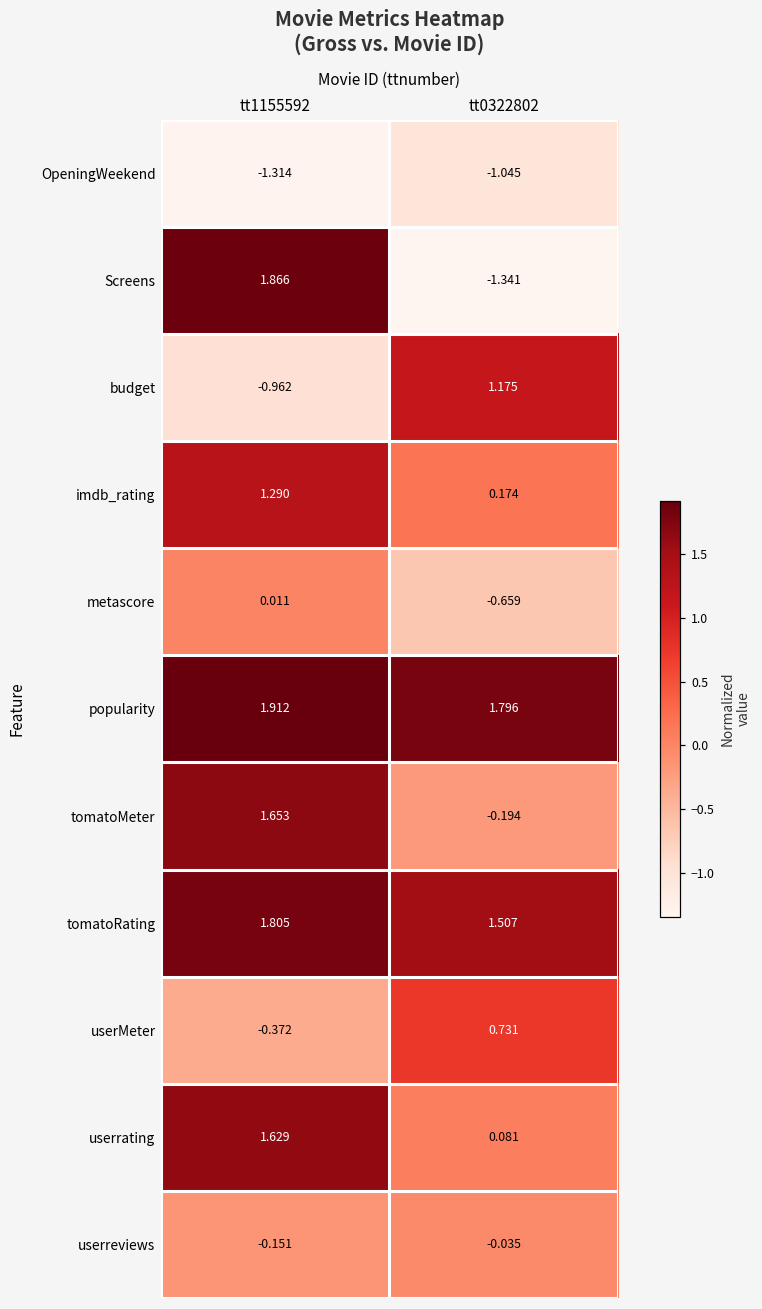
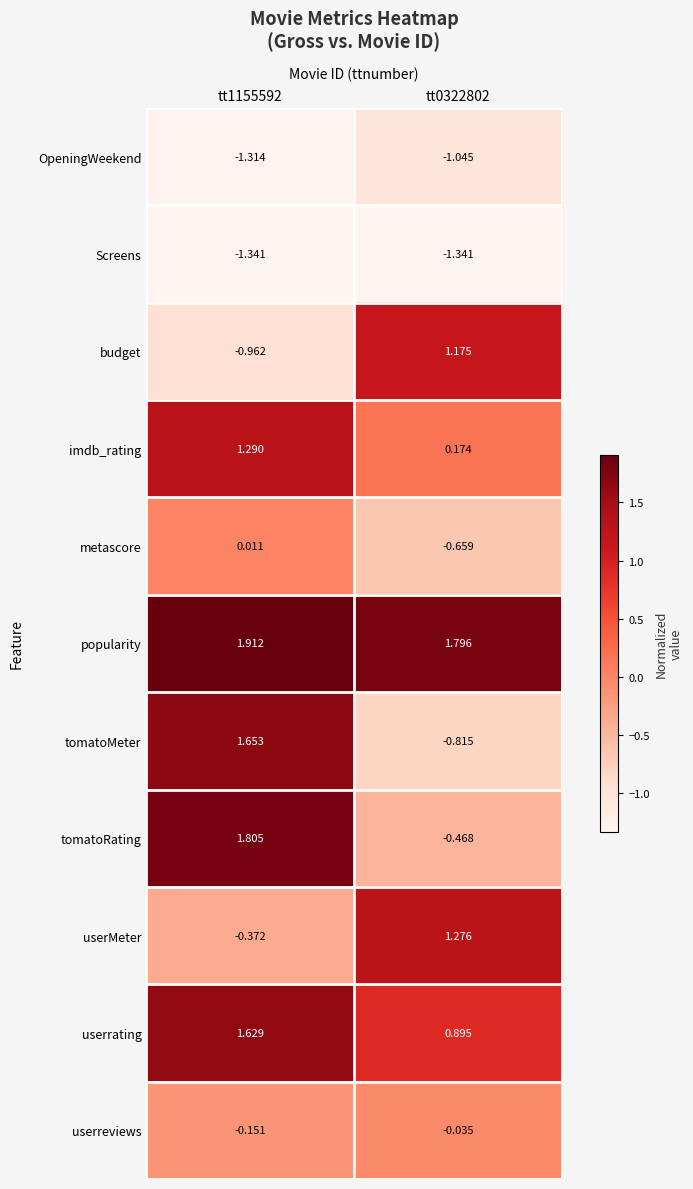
  {
    "OpeningWeekend": {
      "tt1155592": -1.314,
      "tt0322802": -1.045
    },
    "Screens": {
-     "tt1155592": 1.866,
+     "tt1155592": -1.341,
      "tt0322802": -1.341
    },
    "budget": {
      "tt1155592": -0.962,
      "tt0322802": 1.175
    },
    "imdb_rating": {
      "tt1155592": 1.290,
      "tt0322802": 0.174
    },
    "metascore": {
      "tt1155592": 0.011,
      "tt0322802": -0.659
    },
    "popularity": {
      "tt1155592": 1.912,
      "tt0322802": 1.796
    },
    "tomatoMeter": {
      "tt1155592": 1.653,
-     "tt0322802": -0.194
+     "tt0322802": -0.815
    },
    "tomatoRating": {
      "tt1155592": 1.805,
-     "tt0322802": 1.507
+     "tt0322802": -0.468
    },
    "userMeter": {
      "tt1155592": -0.372,
-     "tt0322802": 0.731
+     "tt0322802": 1.276
    },
    "userrating": {
      "tt1155592": 1.629,
-     "tt0322802": 0.081
+     "tt0322802": 0.895
    },
    "userreviews": {
      "tt1155592": -0.151,
      "tt0322802": -0.035
    }
  }
